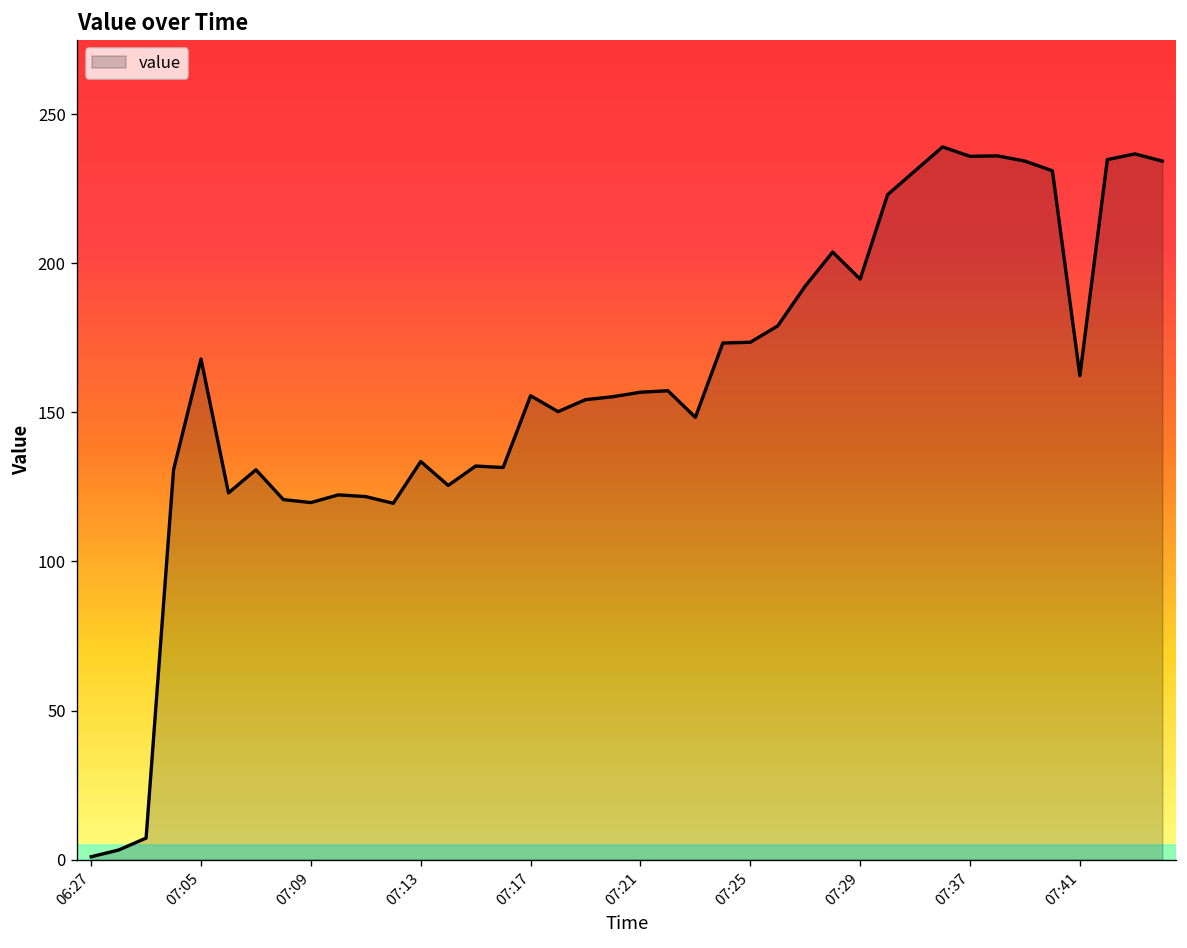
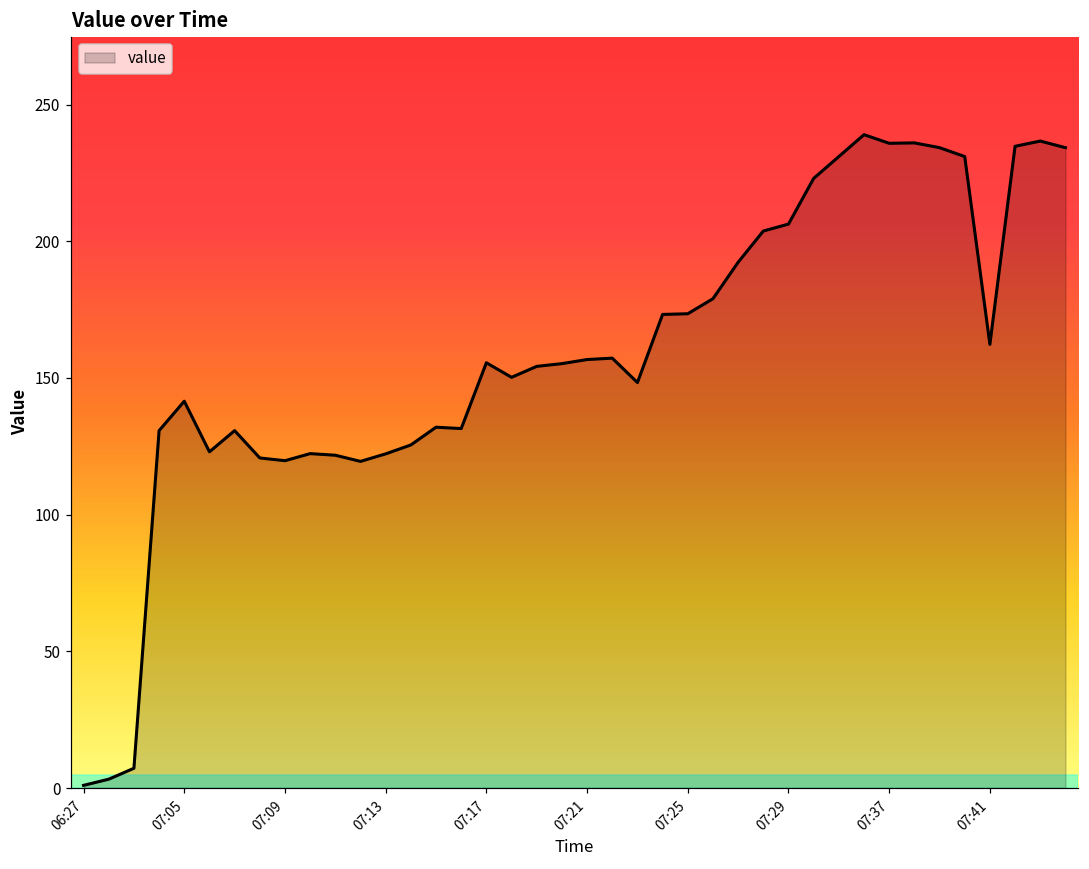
  {
-   "07:05": 168,
+   "07:05": 142,
    "07:09": 120,
-   "07:13": 134,
+   "07:13": 122,
    "07:17": 156,
    "07:21": 157,
    "07:25": 174,
-   "07:29": 195,
+   "07:29": 206,
    "07:37": 236,
    "07:41": 162
  }
